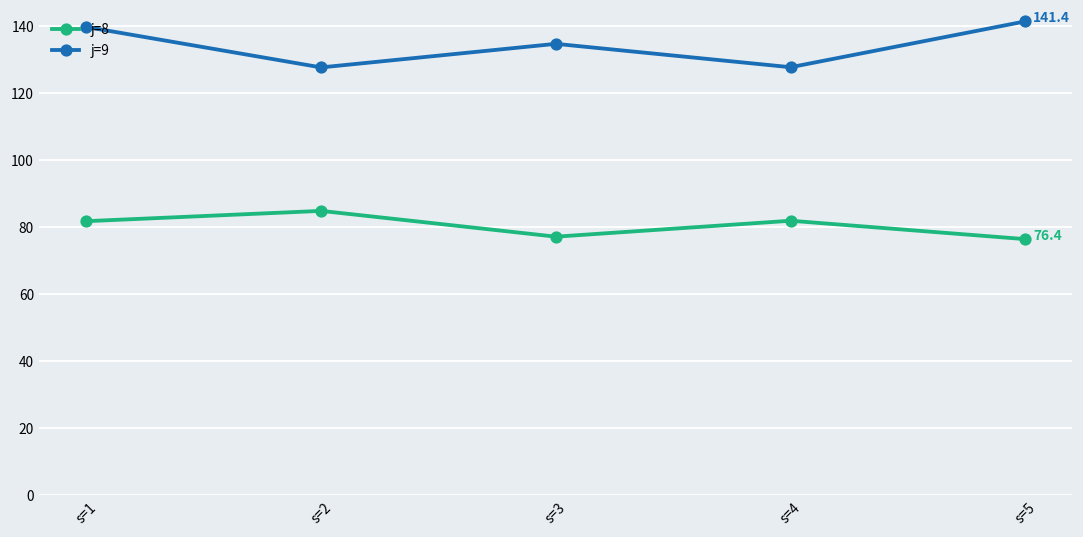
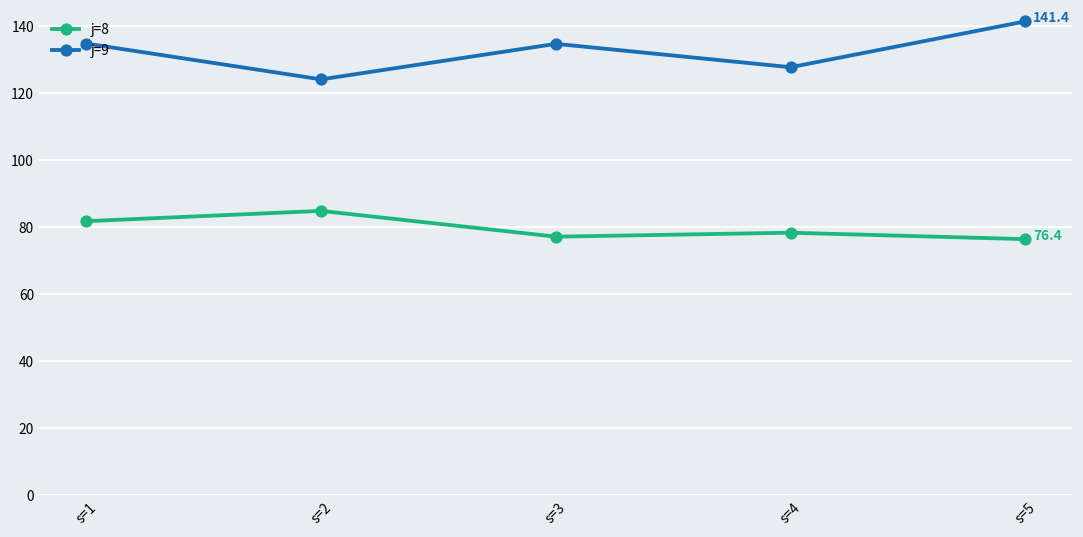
  {
    "j=8": {
      "s=1": 82,
      "s=2": 85,
      "s=3": 77,
-     "s=4": 82
+     "s=4": 78
    },
    "j=9": {
-     "s=1": 140,
-     "s=2": 128,
+     "s=1": 135,
+     "s=2": 124,
      "s=3": 135,
      "s=4": 128
    }
  }
